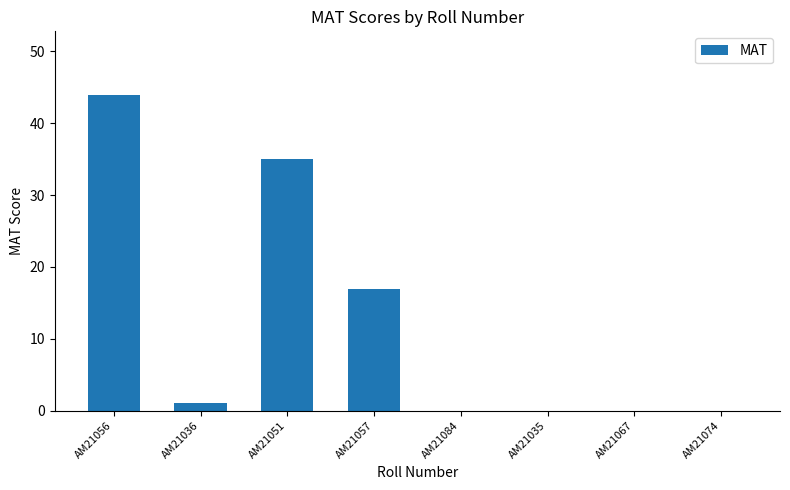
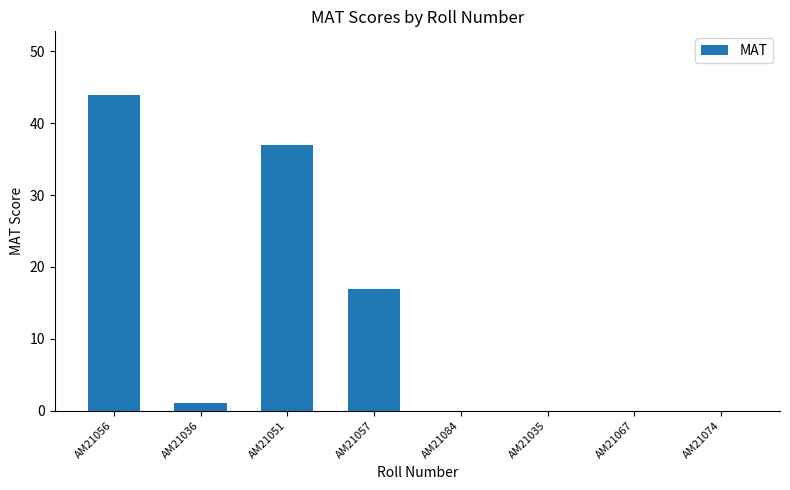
  {
    "AM21056": 44,
    "AM21036": 1,
-   "AM21051": 35,
+   "AM21051": 37,
    "AM21057": 17,
    "AM21084": 0,
    "AM21035": 0,
    "AM21067": 0,
    "AM21074": 0
  }
